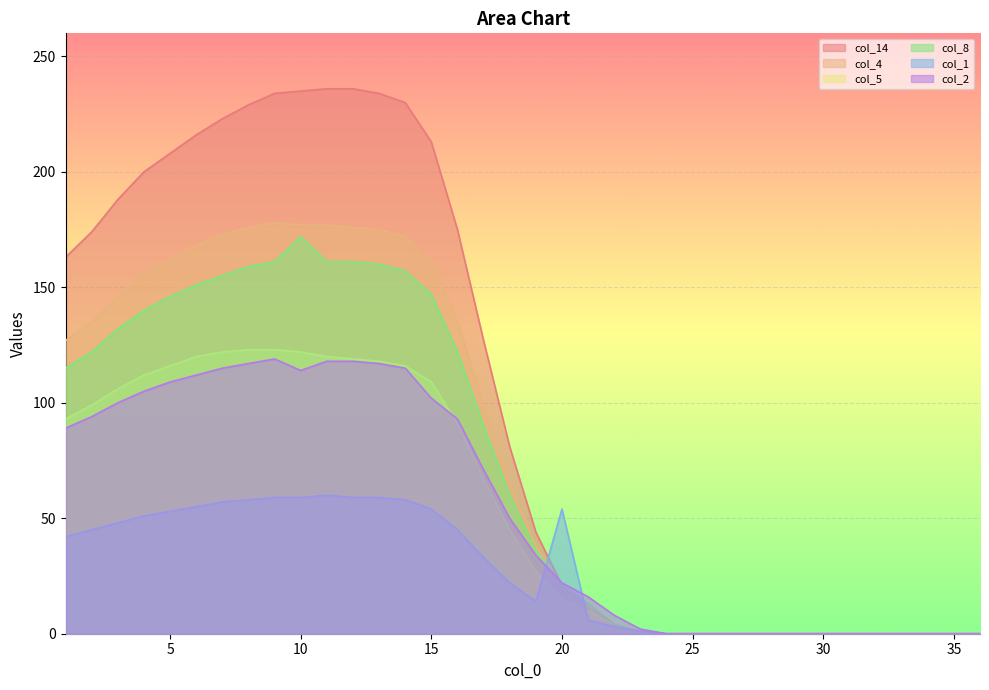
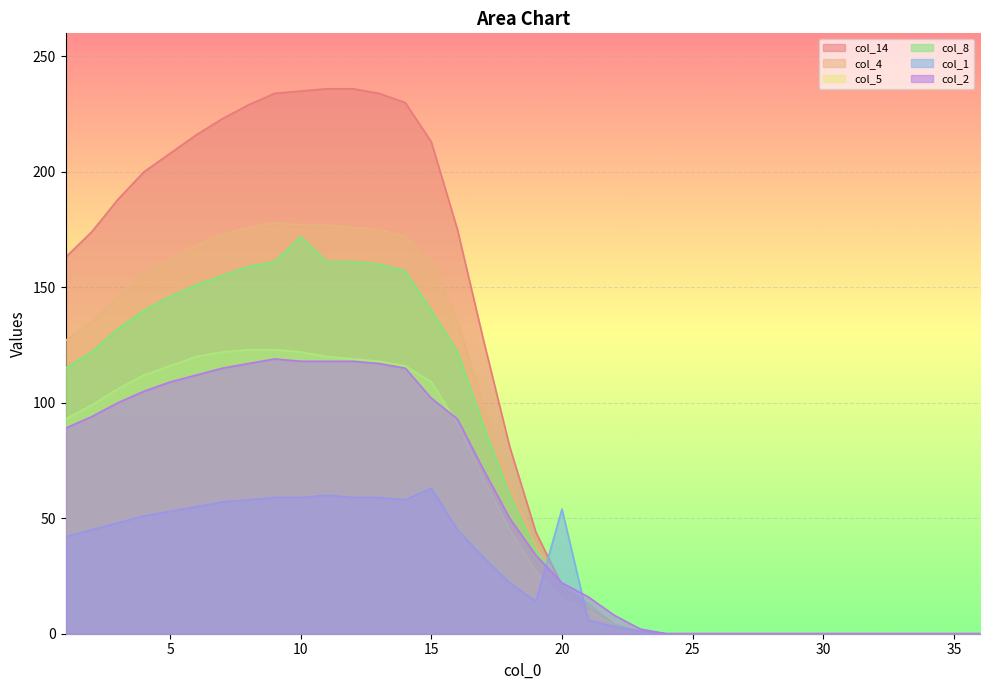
  {
    "col_8": {
      "5": 146,
      "10": 172,
-     "15": 147
+     "15": 140
    },
    "col_1": {
      "5": 53,
      "10": 59,
-     "15": 54,
+     "15": 63,
      "20": 54
    },
    "col_2": {
      "5": 109,
-     "10": 114,
+     "10": 118,
      "15": 102
    }
  }
